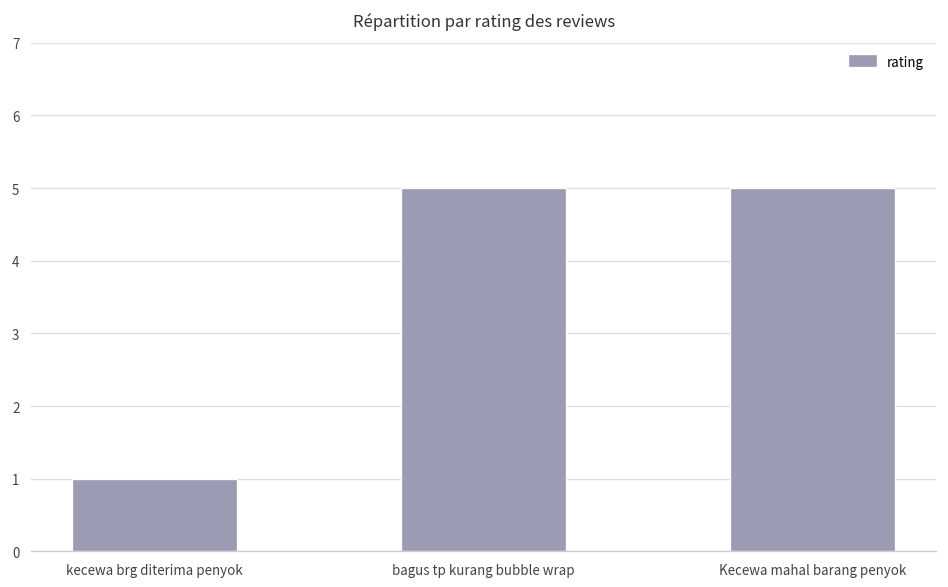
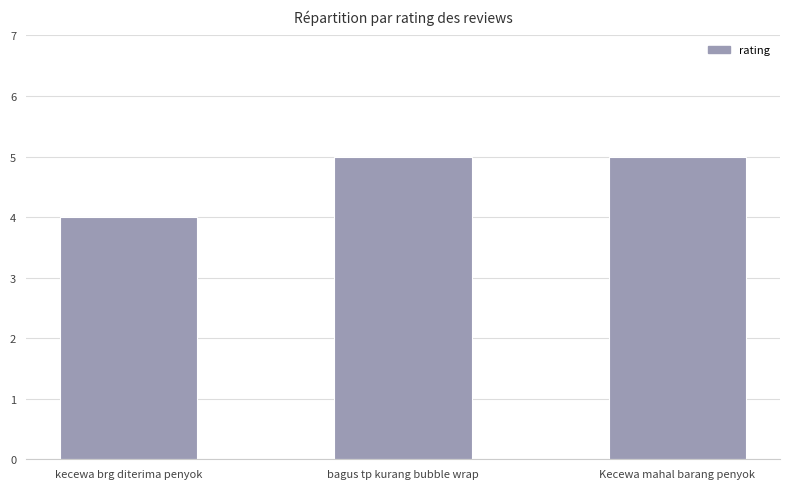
  {
-   "kecewa brg diterima penyok": 1,
+   "kecewa brg diterima penyok": 4,
    "bagus tp kurang bubble wrap": 5,
    "Kecewa mahal barang penyok": 5
  }
